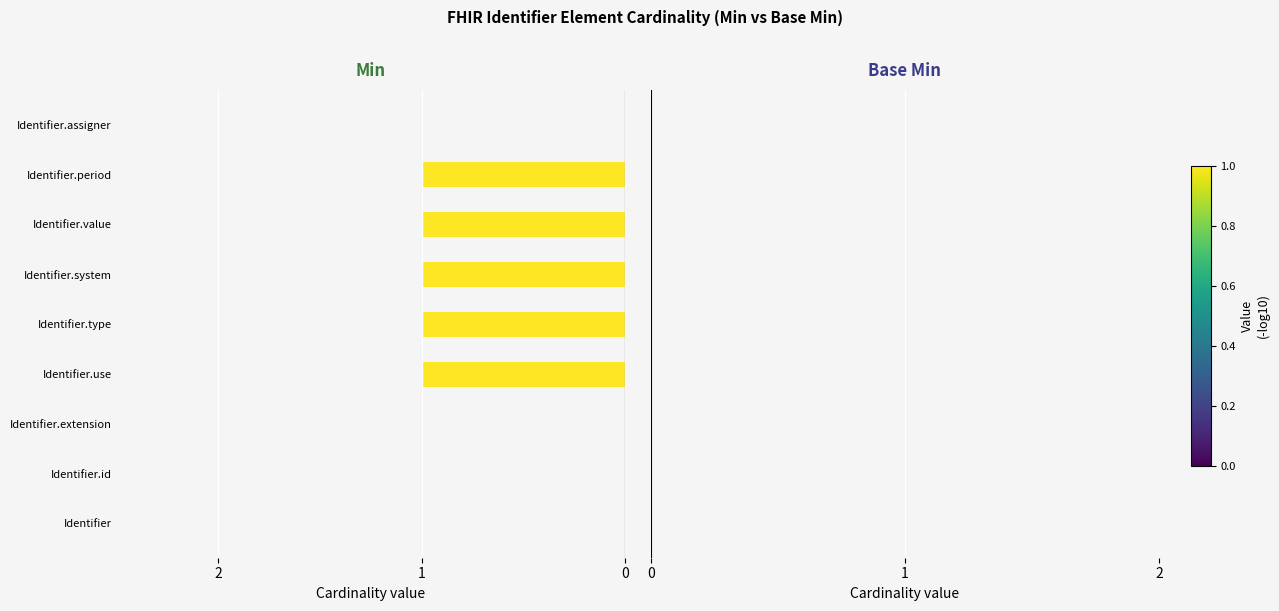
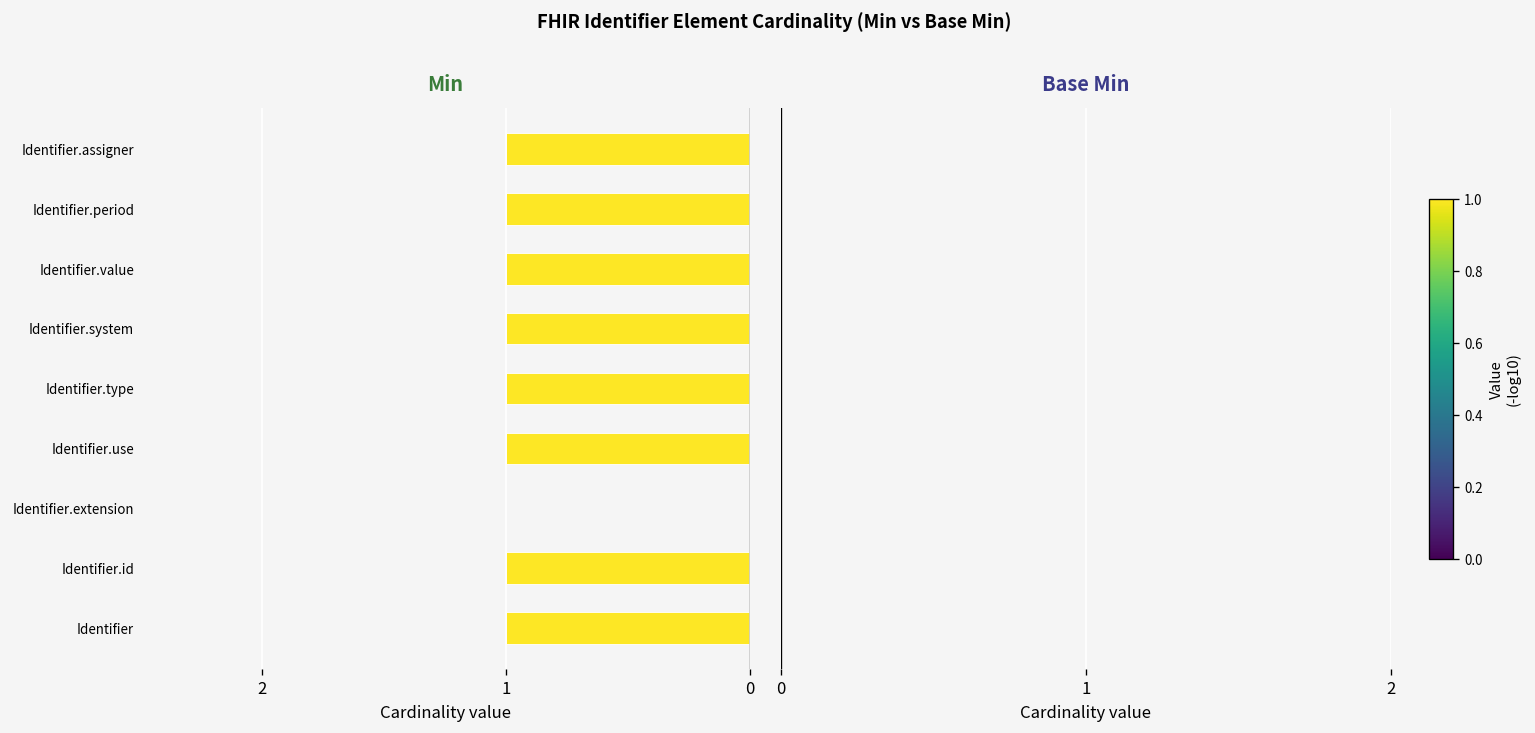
  {
    "Min": {
-     "Identifier.assigner": 0,
+     "Identifier.assigner": 1,
      "Identifier.period": 1,
      "Identifier.value": 1,
      "Identifier.system": 1,
      "Identifier.type": 1,
      "Identifier.use": 1,
      "Identifier.extension": 0,
-     "Identifier.id": 0,
-     "Identifier": 0
+     "Identifier.id": 1,
+     "Identifier": 1
    }
  }
